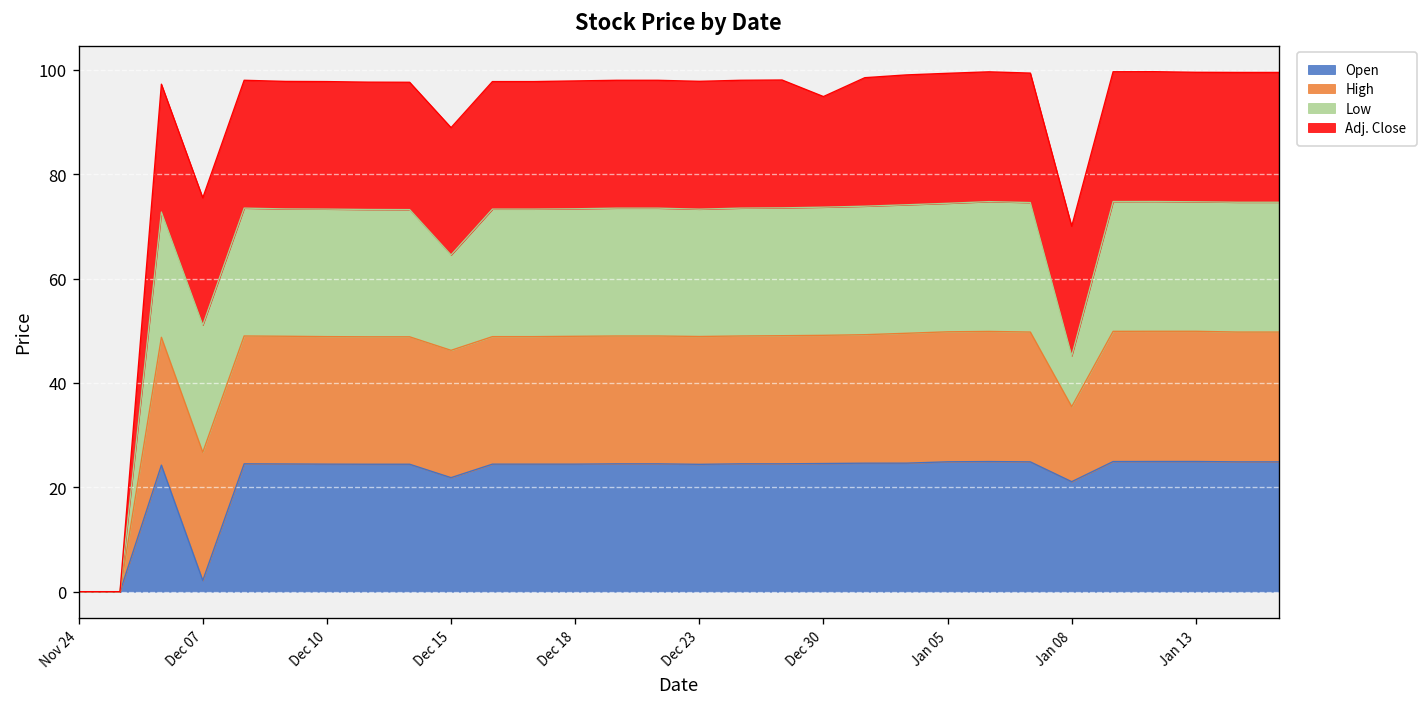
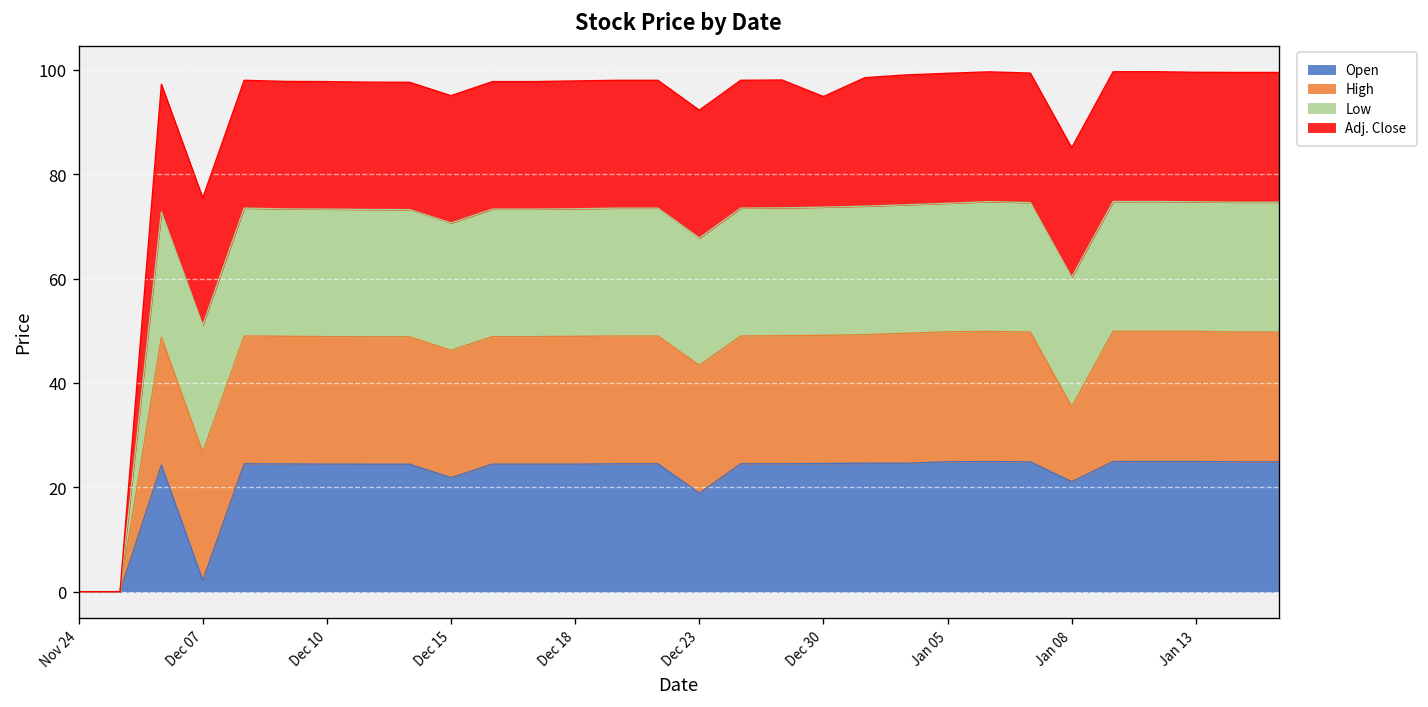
  {
    "Open": {
      "Dec 07": 2,
      "Dec 10": 24,
      "Dec 15": 22,
      "Dec 18": 24,
-     "Dec 23": 24,
+     "Dec 23": 19,
      "Dec 30": 25,
      "Jan 05": 25,
      "Jan 08": 21,
      "Jan 13": 25
    },
    "High": {
      "Dec 07": 25,
      "Dec 10": 24,
      "Dec 15": 24,
      "Dec 18": 25,
      "Dec 23": 25,
      "Dec 30": 25,
      "Jan 05": 25,
      "Jan 08": 14,
      "Jan 13": 25
    },
    "Low": {
      "Dec 07": 24,
      "Dec 10": 24,
-     "Dec 15": 18,
+     "Dec 15": 24,
      "Dec 18": 24,
      "Dec 23": 24,
      "Dec 30": 25,
      "Jan 05": 25,
-     "Jan 08": 10,
+     "Jan 08": 25,
      "Jan 13": 25
    },
    "Adj. Close": {
      "Dec 07": 24,
      "Dec 10": 24,
      "Dec 15": 24,
      "Dec 18": 25,
      "Dec 23": 25,
      "Dec 30": 21,
      "Jan 05": 25,
      "Jan 08": 25,
      "Jan 13": 25
    }
  }
